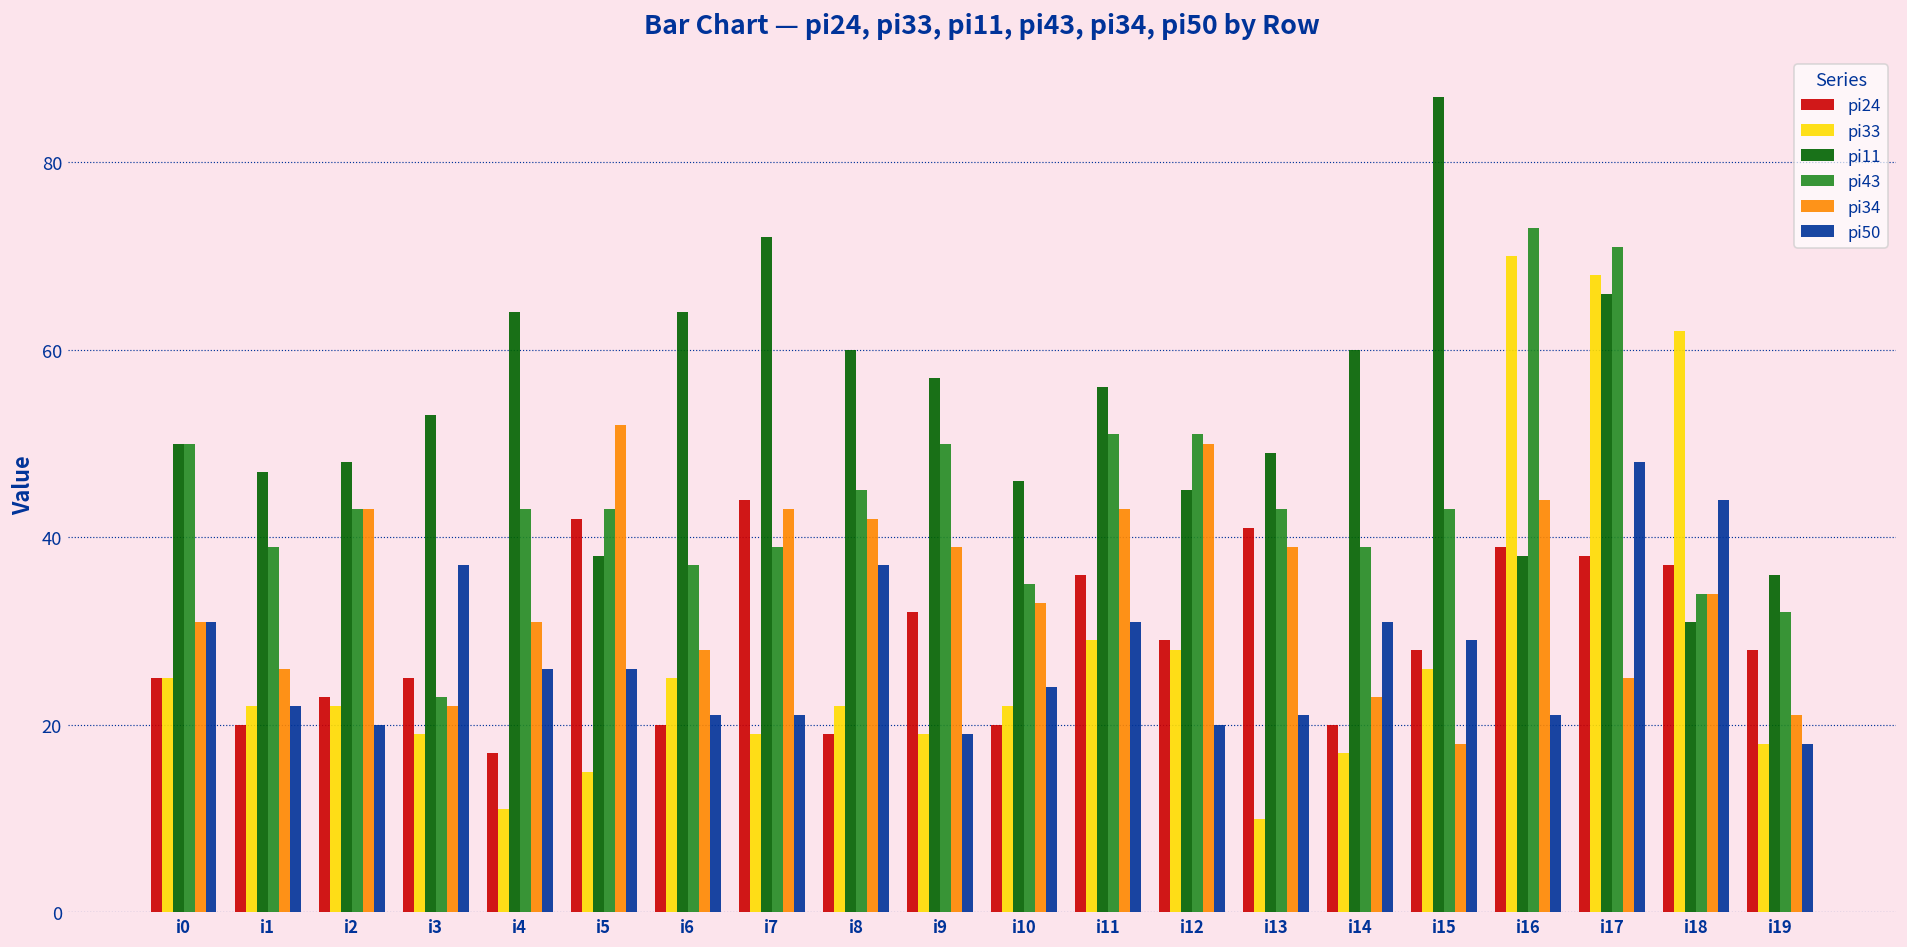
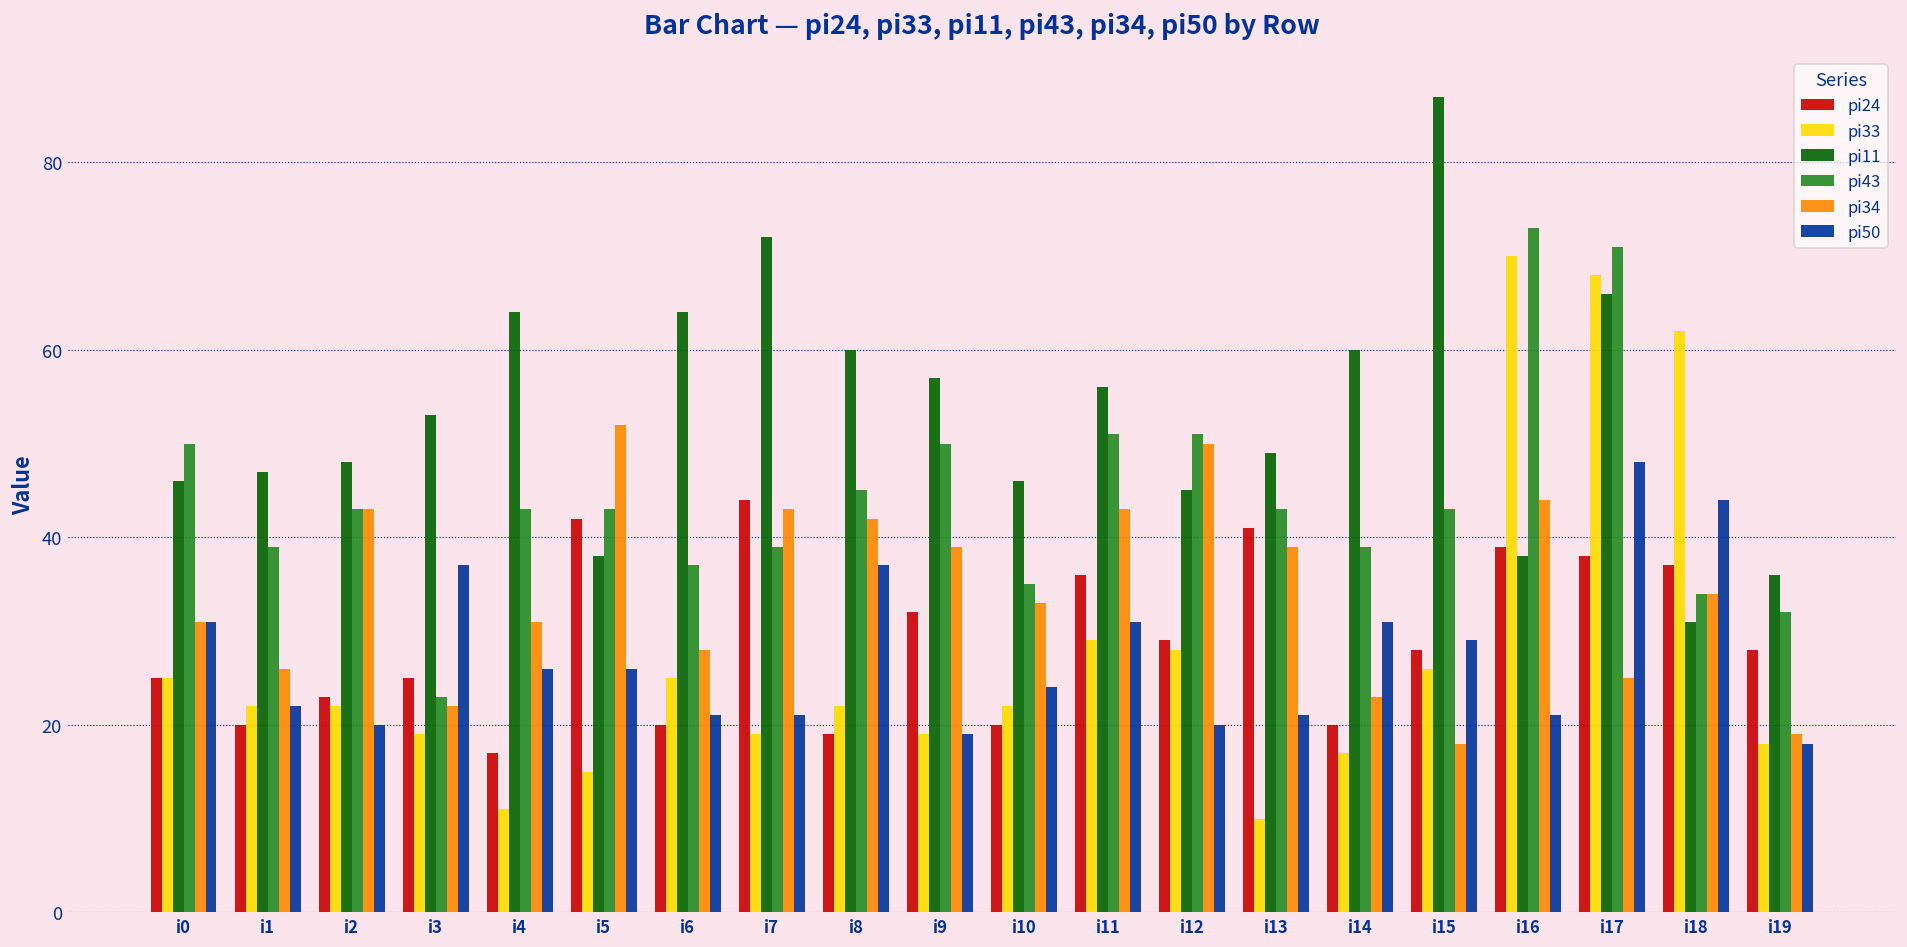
  {
    "pi24": {
      "i0": 25,
      "i1": 20,
      "i2": 23,
      "i3": 25,
      "i4": 17,
      "i5": 42,
      "i6": 20,
      "i7": 44,
      "i8": 19,
      "i9": 32,
      "i10": 20,
      "i11": 36,
      "i12": 29,
      "i13": 41,
      "i14": 20,
      "i15": 28,
      "i16": 39,
      "i17": 38,
      "i18": 37,
      "i19": 28
    },
    "pi33": {
      "i0": 25,
      "i1": 22,
      "i2": 22,
      "i3": 19,
      "i4": 11,
      "i5": 15,
      "i6": 25,
      "i7": 19,
      "i8": 22,
      "i9": 19,
      "i10": 22,
      "i11": 29,
      "i12": 28,
      "i13": 10,
      "i14": 17,
      "i15": 26,
      "i16": 70,
      "i17": 68,
      "i18": 62,
      "i19": 18
    },
    "pi11": {
-     "i0": 50,
+     "i0": 46,
      "i1": 47,
      "i2": 48,
      "i3": 53,
      "i4": 64,
      "i5": 38,
      "i6": 64,
      "i7": 72,
      "i8": 60,
      "i9": 57,
      "i10": 46,
      "i11": 56,
      "i12": 45,
      "i13": 49,
      "i14": 60,
      "i15": 87,
      "i16": 38,
      "i17": 66,
      "i18": 31,
      "i19": 36
    },
    "pi43": {
      "i0": 50,
      "i1": 39,
      "i2": 43,
      "i3": 23,
      "i4": 43,
      "i5": 43,
      "i6": 37,
      "i7": 39,
      "i8": 45,
      "i9": 50,
      "i10": 35,
      "i11": 51,
      "i12": 51,
      "i13": 43,
      "i14": 39,
      "i15": 43,
      "i16": 73,
      "i17": 71,
      "i18": 34,
      "i19": 32
    },
    "pi34": {
      "i0": 31,
      "i1": 26,
      "i2": 43,
      "i3": 22,
      "i4": 31,
      "i5": 52,
      "i6": 28,
      "i7": 43,
      "i8": 42,
      "i9": 39,
      "i10": 33,
      "i11": 43,
      "i12": 50,
      "i13": 39,
      "i14": 23,
      "i15": 18,
      "i16": 44,
      "i17": 25,
      "i18": 34,
-     "i19": 21
+     "i19": 19
    },
    "pi50": {
      "i0": 31,
      "i1": 22,
      "i2": 20,
      "i3": 37,
      "i4": 26,
      "i5": 26,
      "i6": 21,
      "i7": 21,
      "i8": 37,
      "i9": 19,
      "i10": 24,
      "i11": 31,
      "i12": 20,
      "i13": 21,
      "i14": 31,
      "i15": 29,
      "i16": 21,
      "i17": 48,
      "i18": 44,
      "i19": 18
    }
  }
